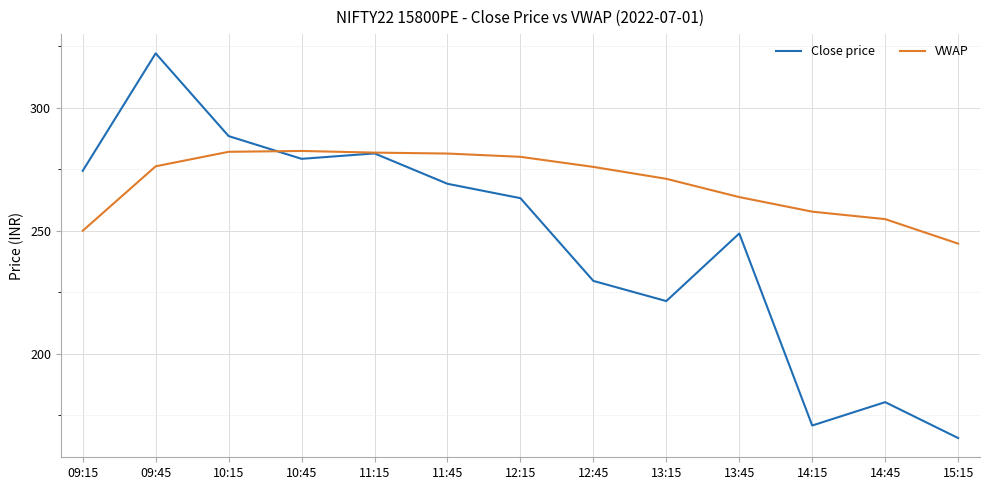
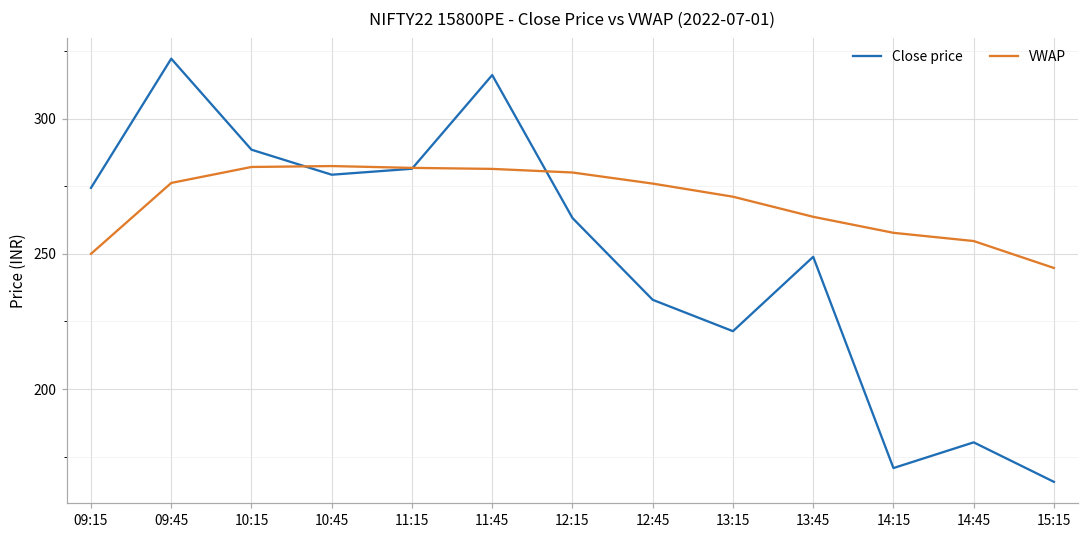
  {
    "Close price": {
      "09:15": 274,
      "09:45": 322,
      "10:15": 289,
      "10:45": 279,
-     "11:45": 269,
+     "11:45": 316,
      "12:15": 263,
-     "12:45": 230,
+     "12:45": 233,
      "13:15": 221,
      "13:45": 249,
      "14:15": 171,
      "14:45": 180,
      "15:15": 166
    },
    "VWAP": {
      "09:15": 250,
      "09:45": 276,
      "10:15": 282,
      "10:45": 282,
      "11:45": 281,
      "12:15": 280,
      "12:45": 276,
      "13:15": 271,
      "13:45": 264,
      "14:15": 258,
      "14:45": 255,
      "15:15": 245
    }
  }
